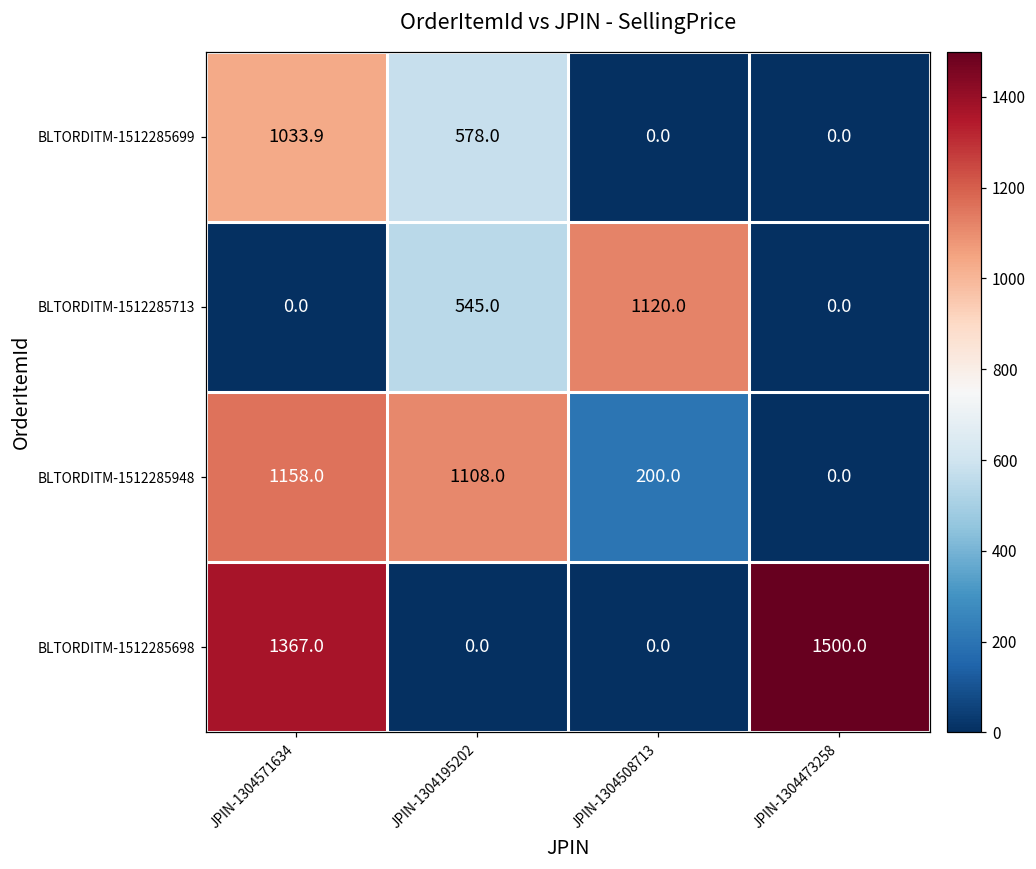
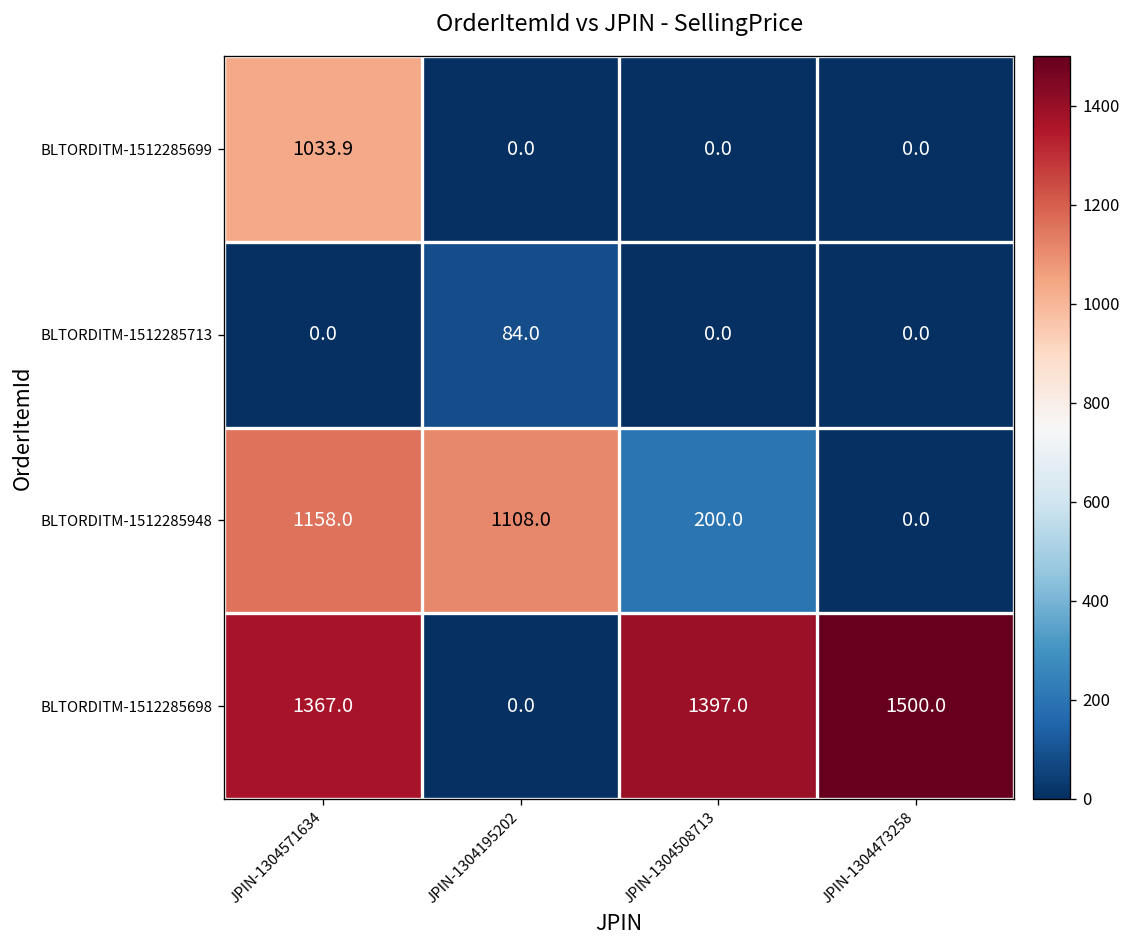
  {
    "BLTORDITM-1512285699": {
      "JPIN-1304571634": 1033.9,
-     "JPIN-1304195202": 578.0,
+     "JPIN-1304195202": 0.0,
      "JPIN-1304508713": 0.0,
      "JPIN-1304473258": 0.0
    },
    "BLTORDITM-1512285713": {
      "JPIN-1304571634": 0.0,
-     "JPIN-1304195202": 545.0,
-     "JPIN-1304508713": 1120.0,
+     "JPIN-1304195202": 84.0,
+     "JPIN-1304508713": 0.0,
      "JPIN-1304473258": 0.0
    },
    "BLTORDITM-1512285948": {
      "JPIN-1304571634": 1158.0,
      "JPIN-1304195202": 1108.0,
      "JPIN-1304508713": 200.0,
      "JPIN-1304473258": 0.0
    },
    "BLTORDITM-1512285698": {
      "JPIN-1304571634": 1367.0,
      "JPIN-1304195202": 0.0,
-     "JPIN-1304508713": 0.0,
+     "JPIN-1304508713": 1397.0,
      "JPIN-1304473258": 1500.0
    }
  }
